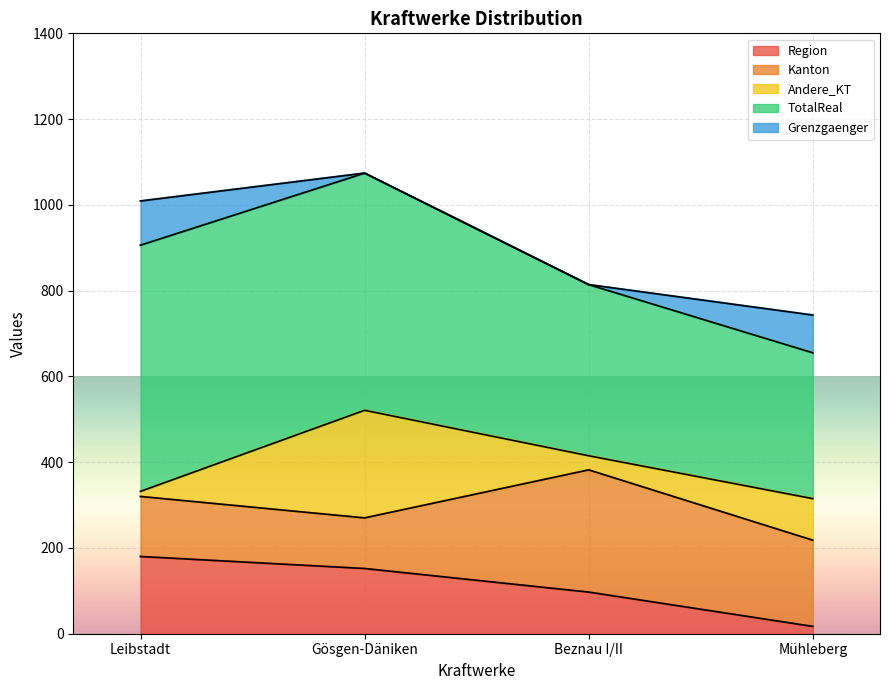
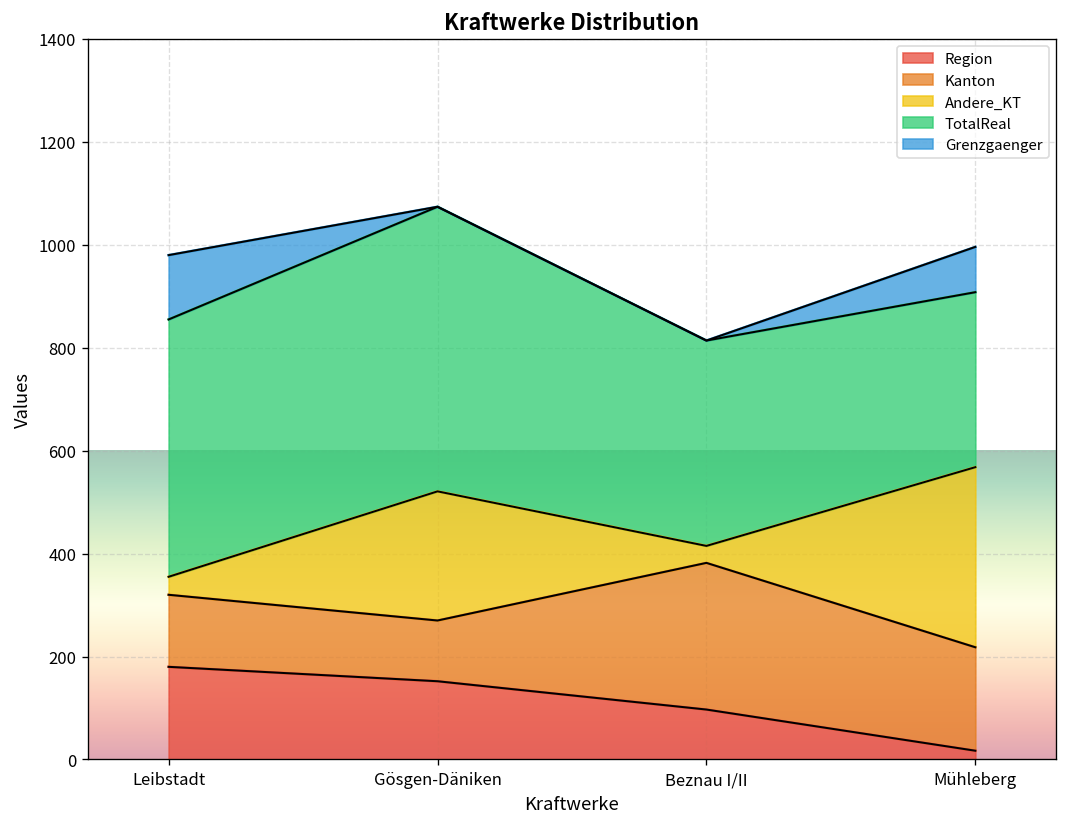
  {
    "Andere_KT": {
-     "Leibstadt": 10,
+     "Leibstadt": 40,
      "Gösgen-Däniken": 250,
      "Beznau I/II": 30,
-     "Mühleberg": 100
+     "Mühleberg": 350
    },
    "TotalReal": {
-     "Leibstadt": 570,
+     "Leibstadt": 500,
      "Mühleberg": 340
    },
    "Grenzgaenger": {
-     "Leibstadt": 100,
+     "Leibstadt": 130,
      "Mühleberg": 90
    }
  }
